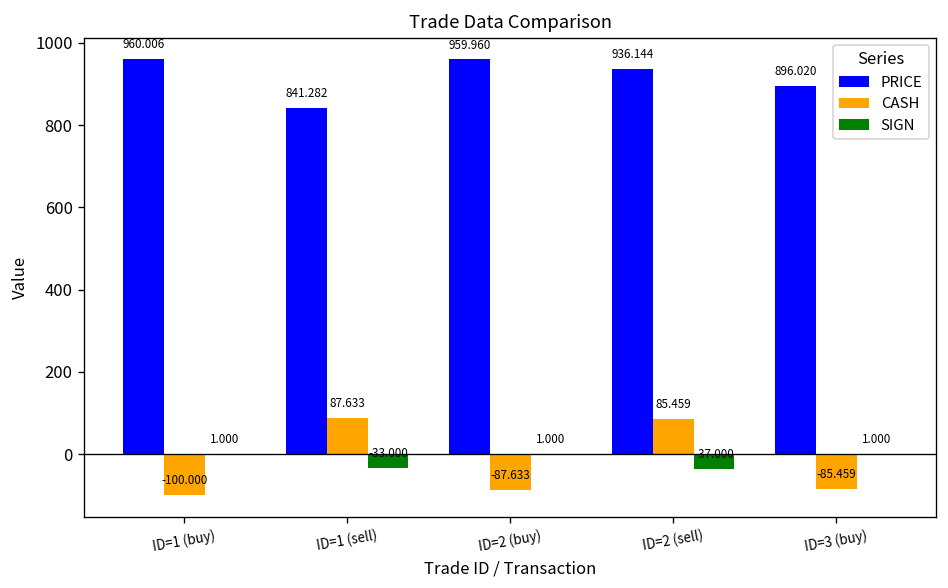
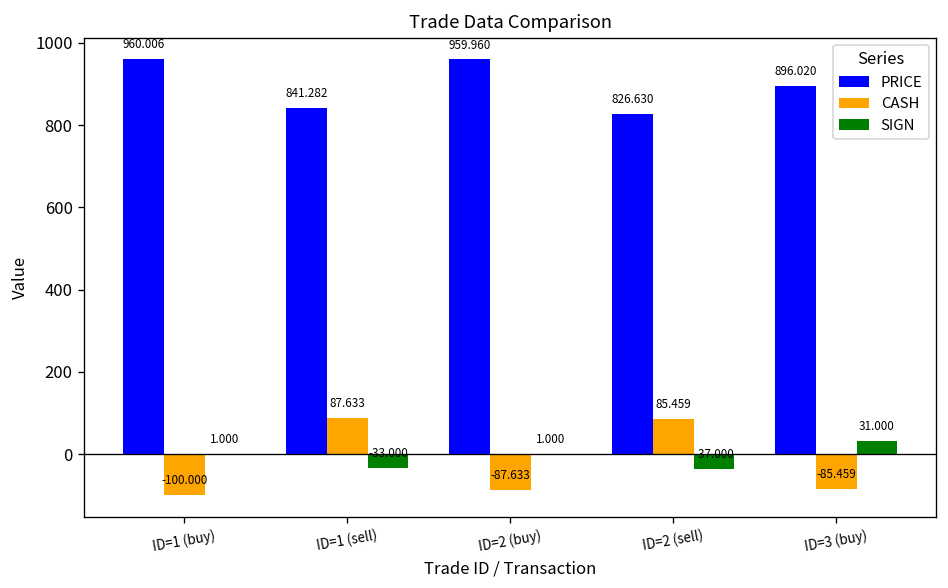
  {
    "PRICE": {
      "ID=1 (buy)": 960.006,
      "ID=1 (sell)": 841.282,
      "ID=2 (buy)": 959.960,
-     "ID=2 (sell)": 936.144,
+     "ID=2 (sell)": 826.630,
      "ID=3 (buy)": 896.020
    },
    "CASH": {
      "ID=1 (buy)": -100.000,
      "ID=1 (sell)": 87.633,
      "ID=2 (buy)": -87.633,
      "ID=2 (sell)": 85.459,
      "ID=3 (buy)": -85.459
    },
    "SIGN": {
      "ID=1 (buy)": 1.000,
      "ID=1 (sell)": -33.000,
      "ID=2 (buy)": 1.000,
      "ID=2 (sell)": -37.000,
-     "ID=3 (buy)": 1.000
+     "ID=3 (buy)": 31.000
    }
  }
